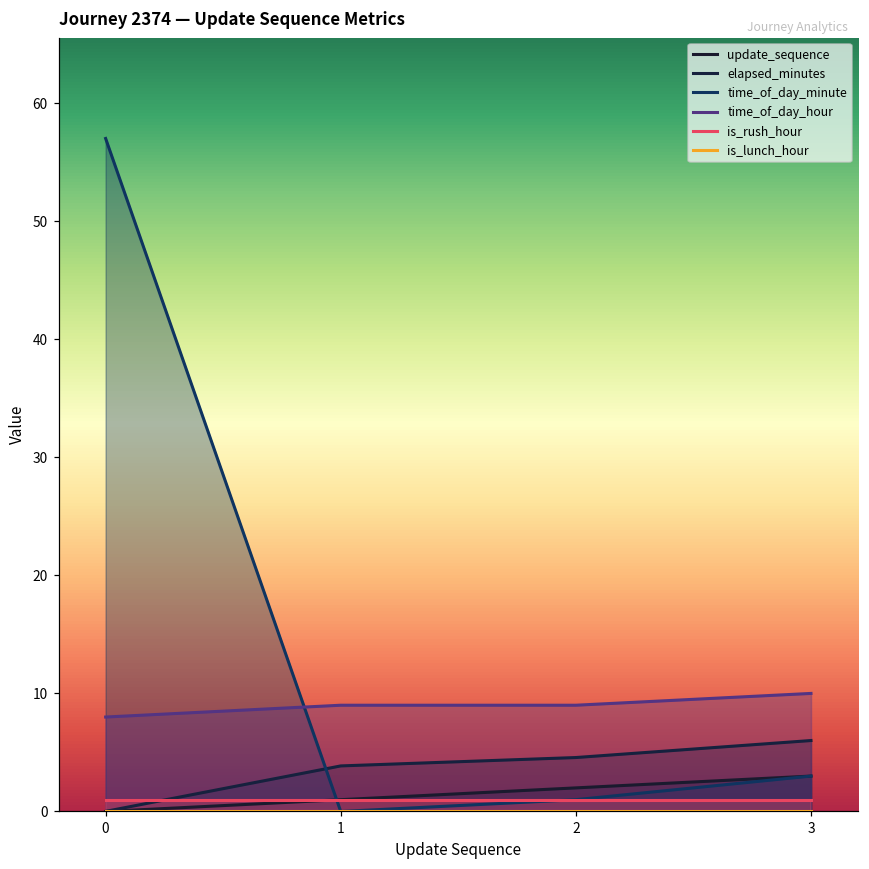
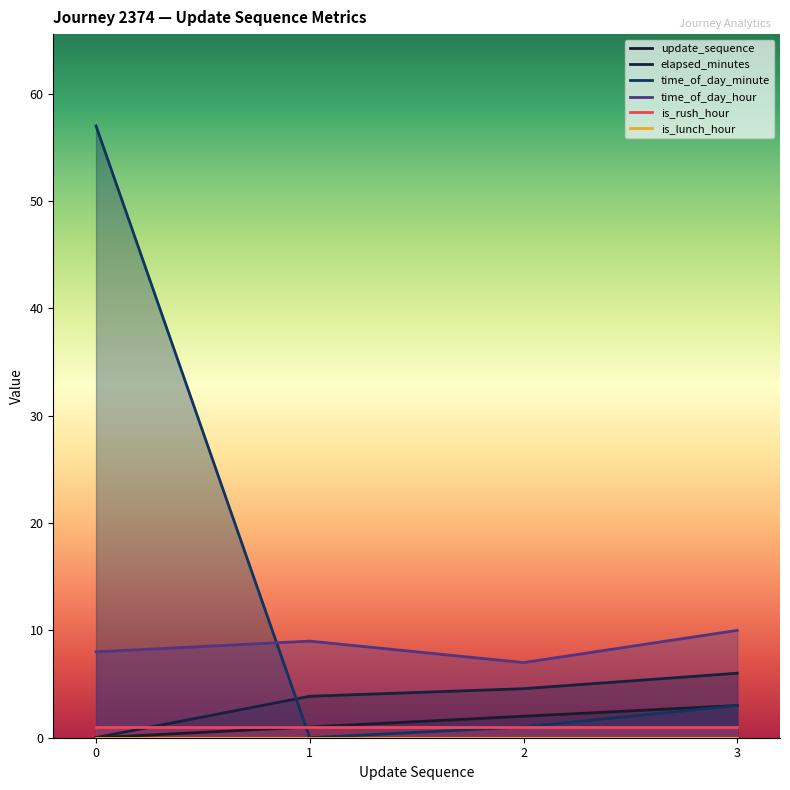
  {
    "time_of_day_hour": {
      "0": 8,
      "1": 9,
-     "2": 9,
+     "2": 7,
      "3": 10
    },
    "is_rush_hour": {
      "0": 1,
      "3": 1
    },
    "is_lunch_hour": {
      "2": 0,
      "3": 0
    }
  }
